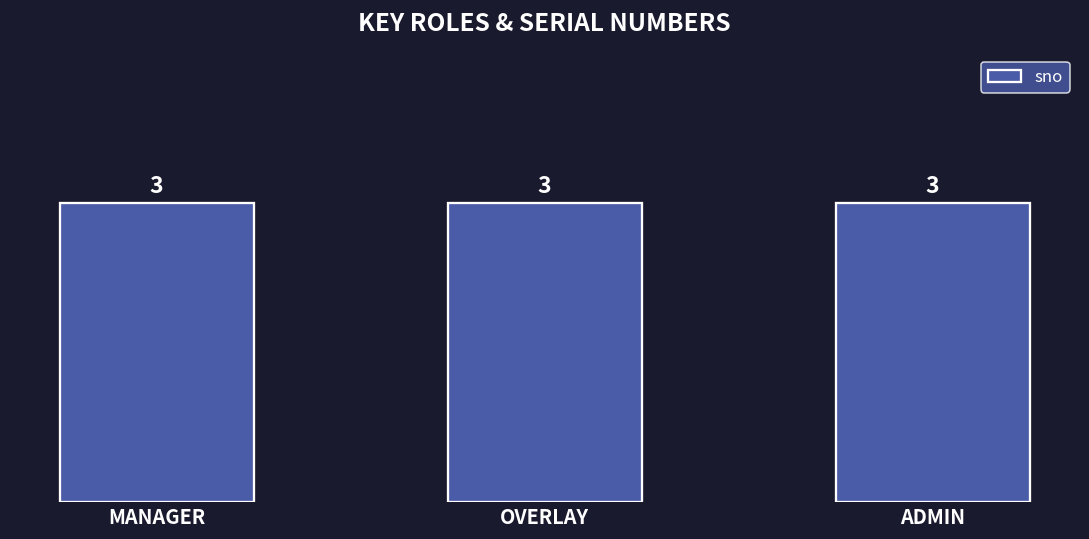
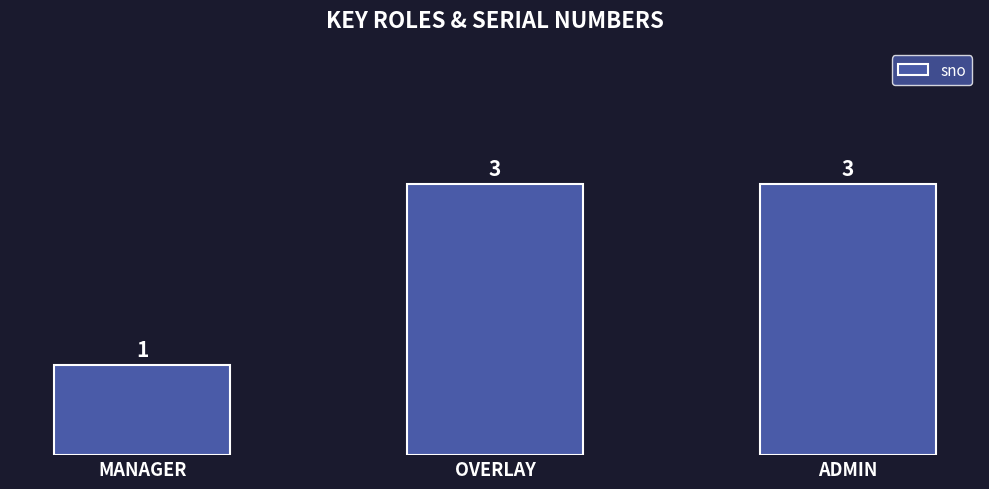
  {
-   "MANAGER": 3,
+   "MANAGER": 1,
    "OVERLAY": 3,
    "ADMIN": 3
  }
